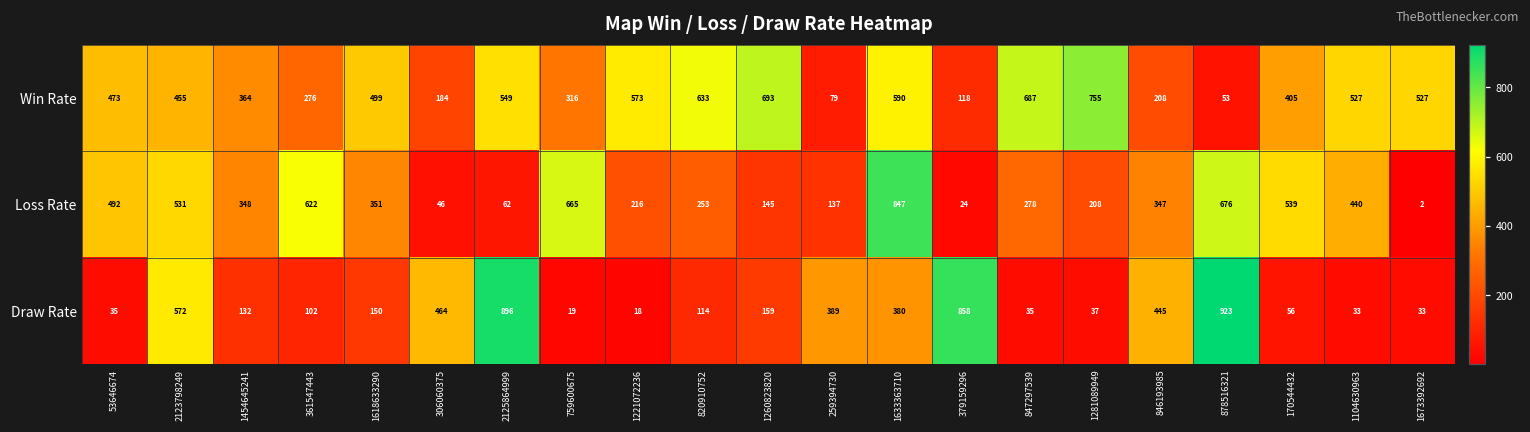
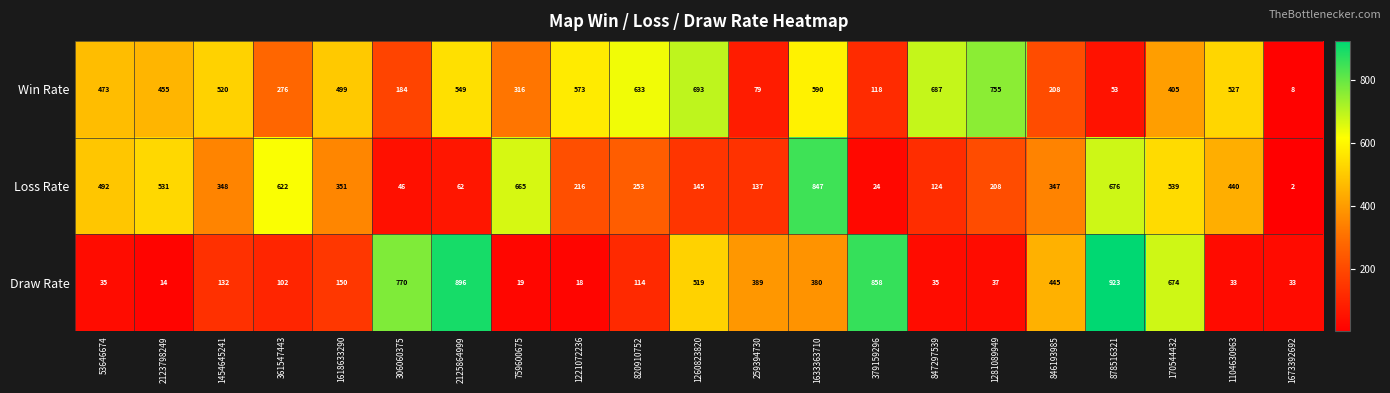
  {
    "Win Rate": {
      "53646674": 473,
      "2123798249": 455,
-     "1454645241": 364,
+     "1454645241": 520,
      "361547443": 276,
      "1618633290": 499,
      "306060375": 184,
      "2125864999": 549,
      "759600675": 316,
      "1221072236": 573,
      "820910752": 633,
      "1260823820": 693,
      "259394730": 79,
      "1633363710": 590,
      "379159296": 118,
      "847297539": 687,
      "1281089949": 755,
      "846193985": 208,
      "878516321": 53,
      "170544432": 405,
      "1104630963": 527,
-     "1673392692": 527
+     "1673392692": 8
    },
    "Loss Rate": {
      "53646674": 492,
      "2123798249": 531,
      "1454645241": 348,
      "361547443": 622,
      "1618633290": 351,
      "306060375": 46,
      "2125864999": 62,
      "759600675": 665,
      "1221072236": 216,
      "820910752": 253,
      "1260823820": 145,
      "259394730": 137,
      "1633363710": 847,
      "379159296": 24,
-     "847297539": 278,
+     "847297539": 124,
      "1281089949": 208,
      "846193985": 347,
      "878516321": 676,
      "170544432": 539,
      "1104630963": 440,
      "1673392692": 2
    },
    "Draw Rate": {
      "53646674": 35,
-     "2123798249": 572,
+     "2123798249": 14,
      "1454645241": 132,
      "361547443": 102,
      "1618633290": 150,
-     "306060375": 464,
+     "306060375": 770,
      "2125864999": 896,
      "759600675": 19,
      "1221072236": 18,
      "820910752": 114,
-     "1260823820": 159,
+     "1260823820": 519,
      "259394730": 389,
      "1633363710": 380,
      "379159296": 858,
      "847297539": 35,
      "1281089949": 37,
      "846193985": 445,
      "878516321": 923,
-     "170544432": 56,
+     "170544432": 674,
      "1104630963": 33,
      "1673392692": 33
    }
  }
